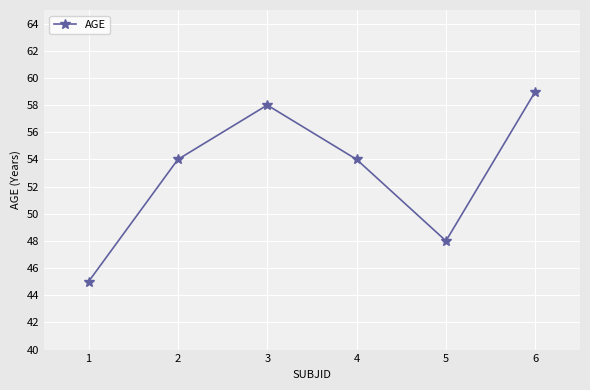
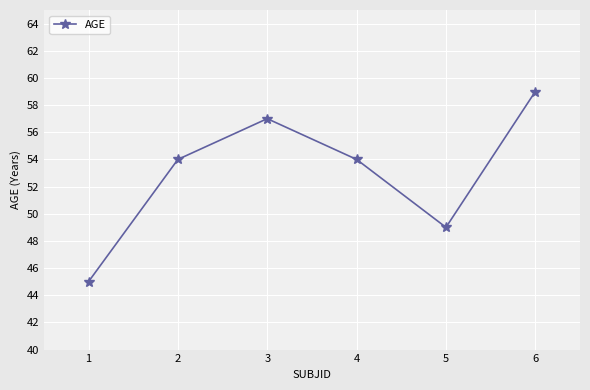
  {
    "1": 45,
    "2": 54,
-   "3": 58,
+   "3": 57,
    "4": 54,
-   "5": 48,
+   "5": 49,
    "6": 59
  }
